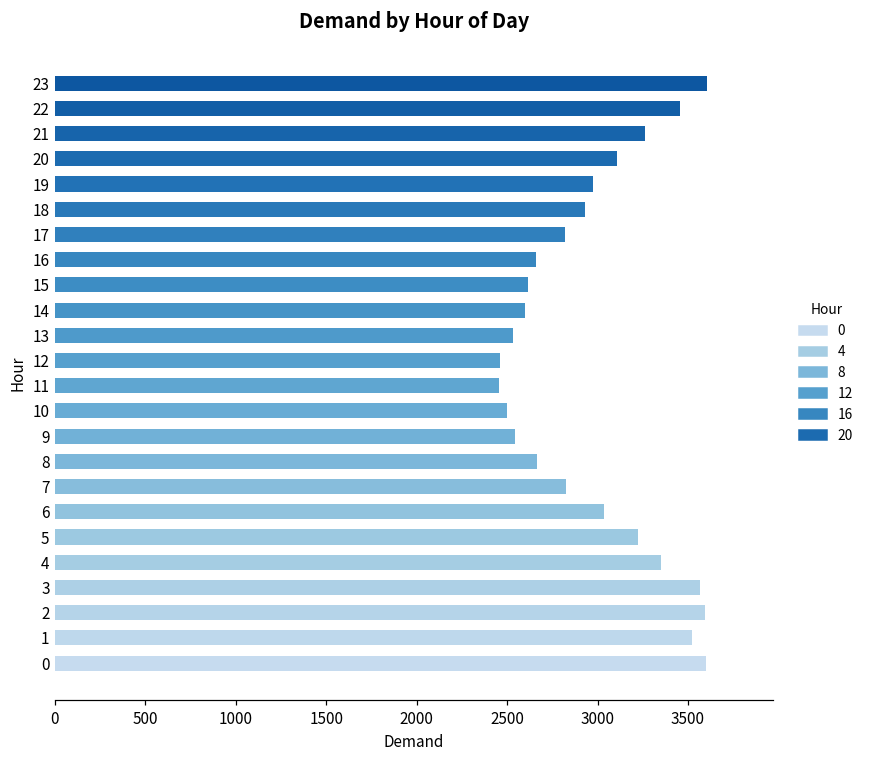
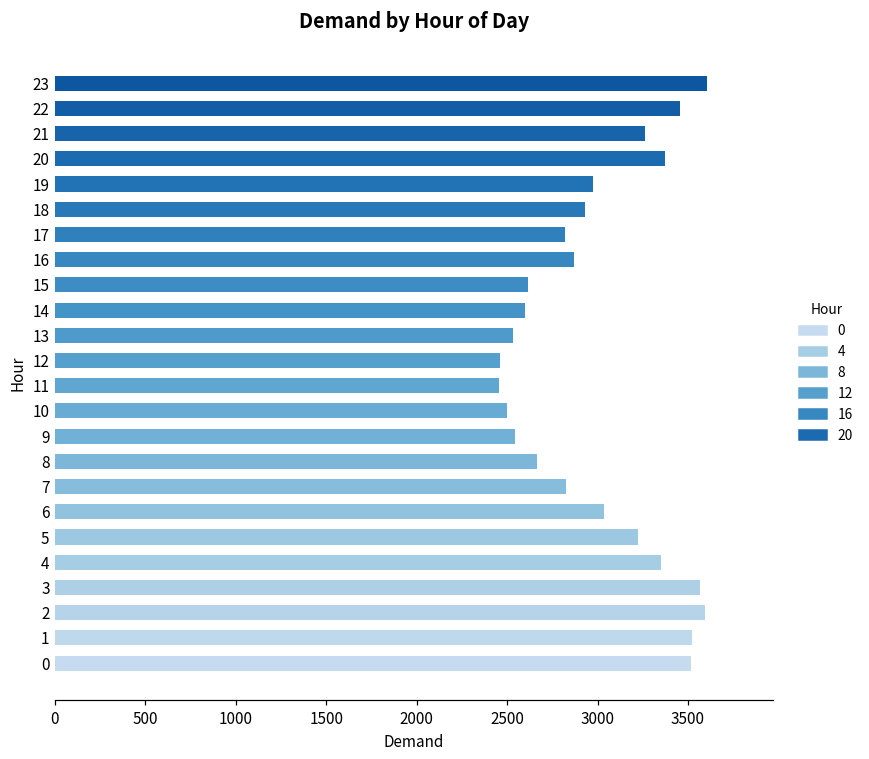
  {
    "23": 3610,
    "22": 3460,
    "21": 3260,
-   "20": 3110,
+   "20": 3370,
    "19": 2980,
    "18": 2930,
    "17": 2820,
-   "16": 2660,
+   "16": 2870,
    "15": 2620,
    "14": 2600,
    "13": 2530,
    "12": 2460,
    "11": 2450,
    "10": 2500,
    "9": 2540,
    "8": 2670,
    "7": 2820,
    "6": 3030,
    "5": 3220,
    "4": 3350,
    "3": 3560,
    "2": 3590,
    "1": 3520,
-   "0": 3600
+   "0": 3520
  }
